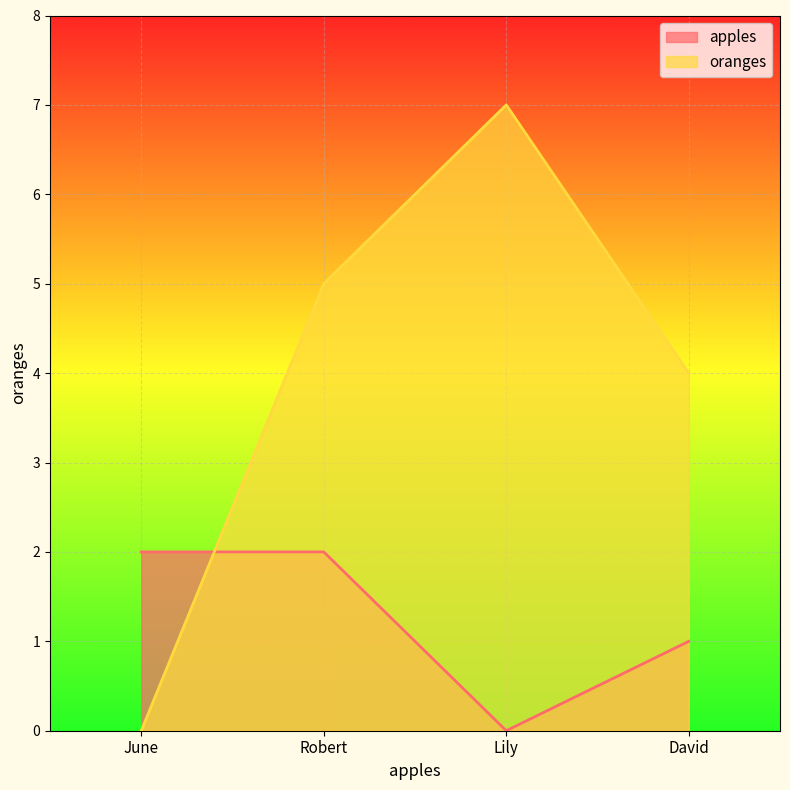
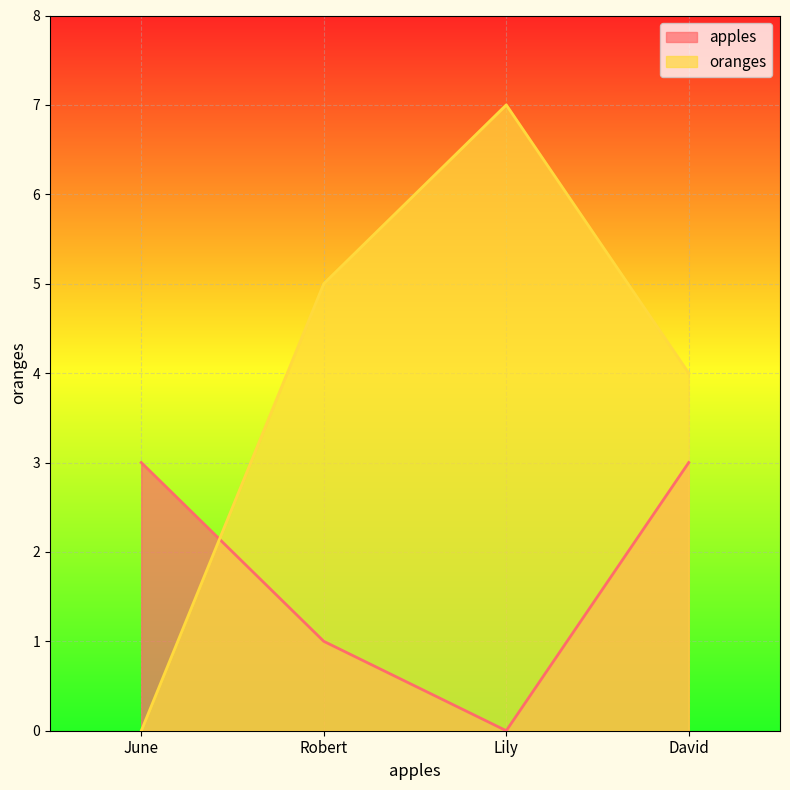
  {
    "apples": {
-     "June": 2,
-     "Robert": 2,
+     "June": 3,
+     "Robert": 1,
      "Lily": 0,
-     "David": 1
+     "David": 3
    },
    "oranges": {
      "June": 0,
      "Robert": 5,
      "Lily": 7,
      "David": 4
    }
  }
